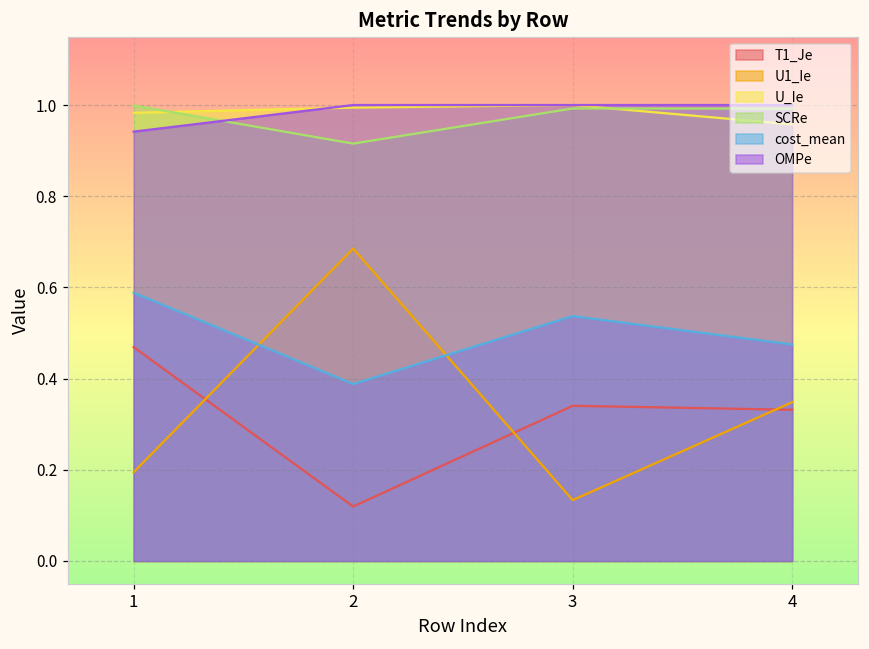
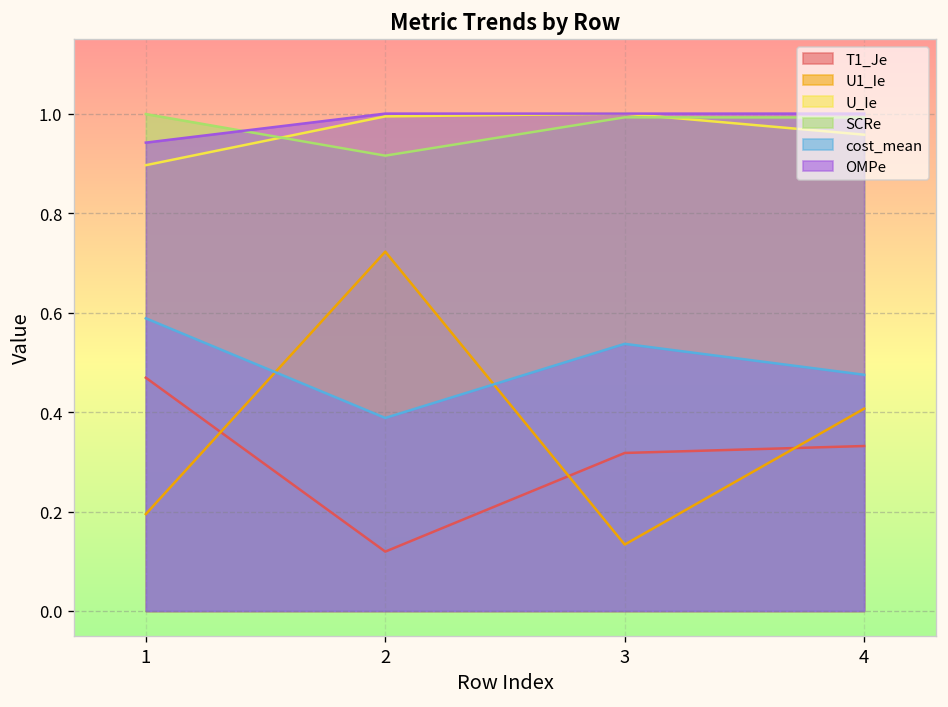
  {
    "T1_Je": {
      "1": 0.47,
      "2": 0.12,
-     "3": 0.34,
+     "3": 0.32,
      "4": 0.33
    },
    "U1_Ie": {
      "1": 0.19,
-     "2": 0.69,
+     "2": 0.72,
      "3": 0.13,
-     "4": 0.35
+     "4": 0.41
    },
    "U_Ie": {
-     "1": 0.98
+     "1": 0.90
    },
    "SCRe": {
      "1": 1.00,
      "2": 0.92,
      "3": 0.99
    },
    "cost_mean": {
      "1": 0.59,
      "2": 0.39,
      "3": 0.54,
      "4": 0.47
    },
    "OMPe": {
      "1": 0.94
    }
  }
